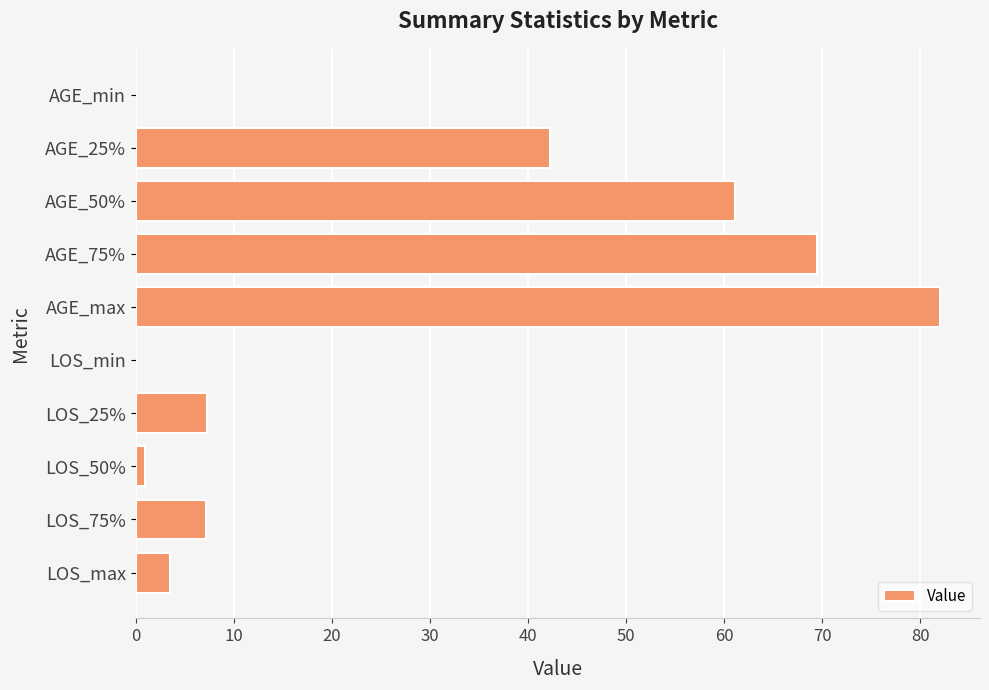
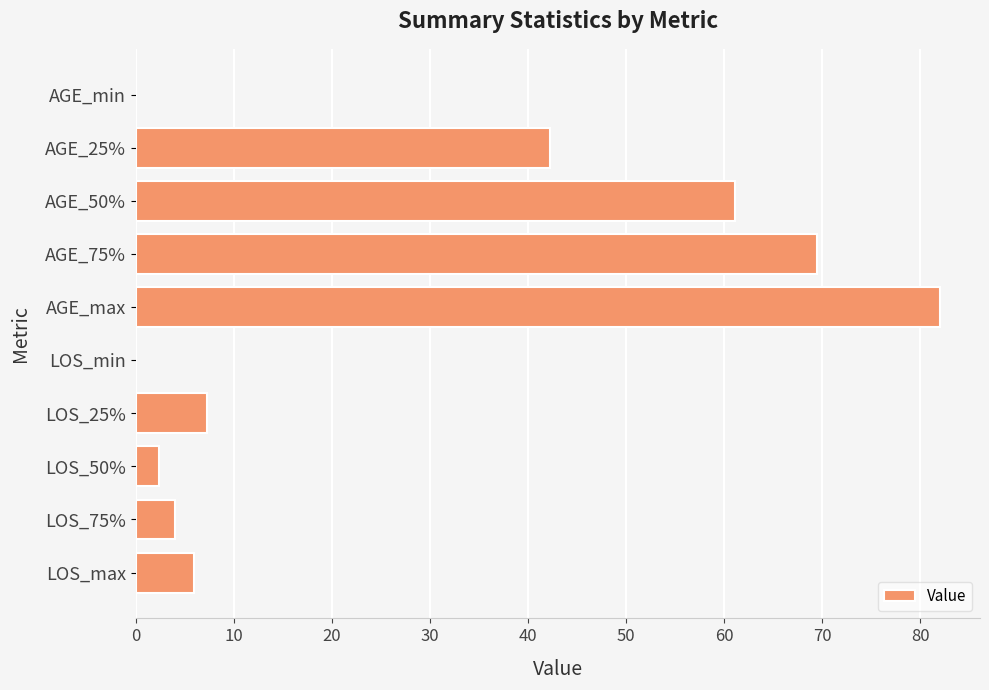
  {
    "AGE_min": 0,
    "AGE_25%": 42,
    "AGE_50%": 61,
    "AGE_75%": 70,
    "AGE_max": 82,
    "LOS_min": 0,
    "LOS_25%": 7,
-   "LOS_50%": 1,
-   "LOS_75%": 7,
-   "LOS_max": 4
+   "LOS_50%": 2,
+   "LOS_75%": 4,
+   "LOS_max": 6
  }
